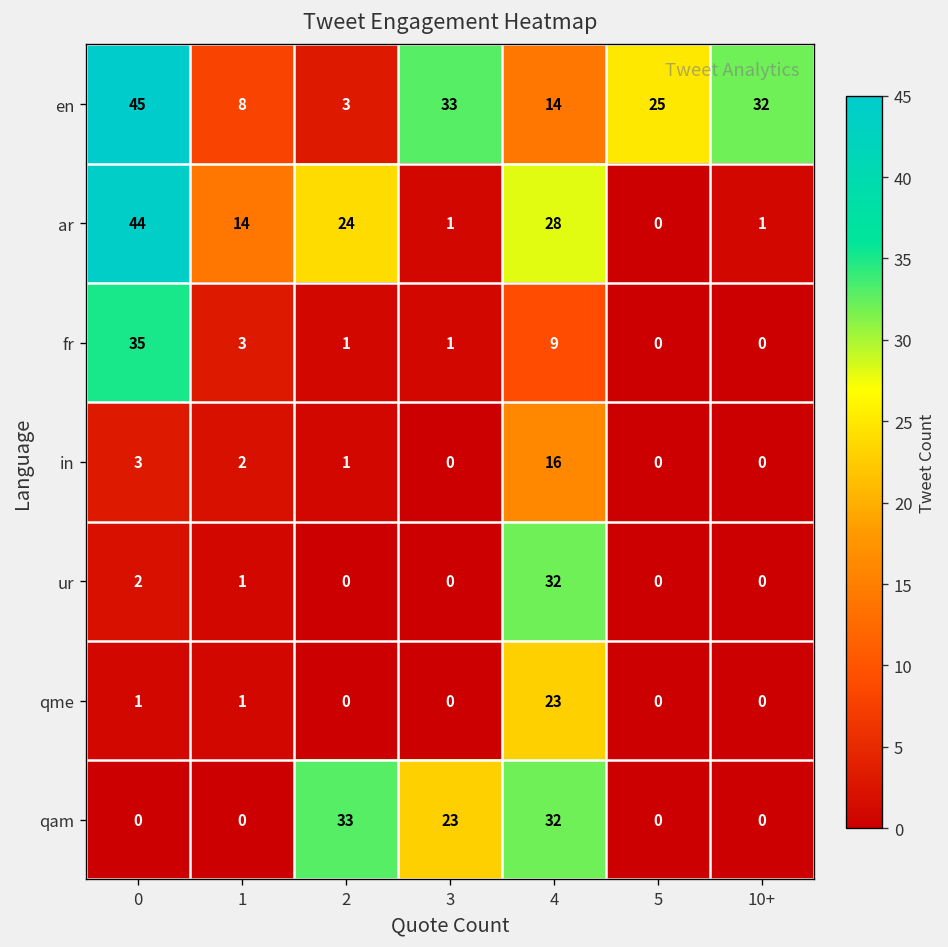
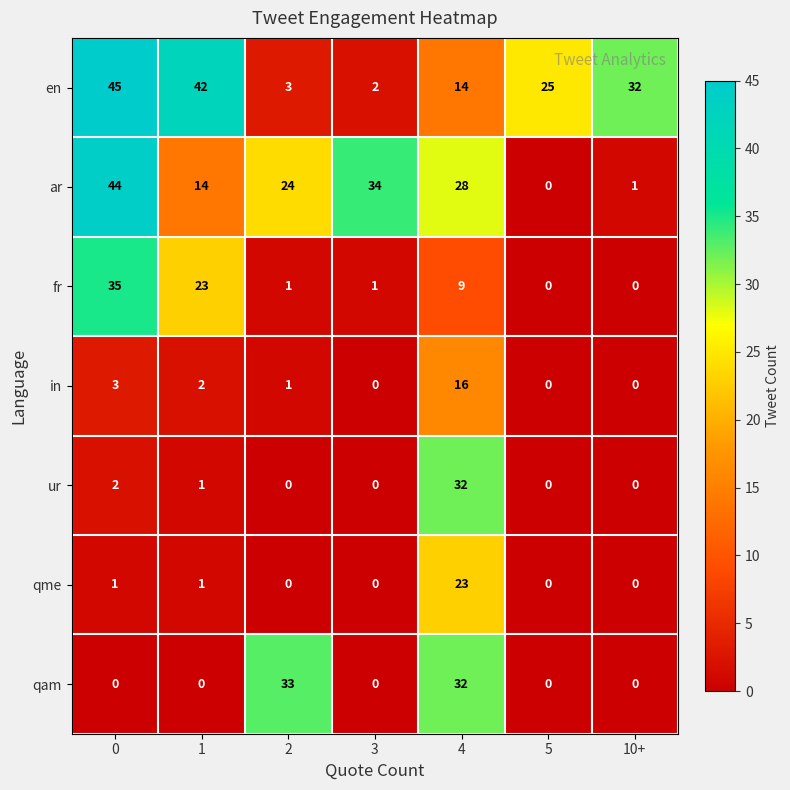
  {
    "en": {
      "0": 45,
-     "1": 8,
+     "1": 42,
      "2": 3,
-     "3": 33,
+     "3": 2,
      "4": 14,
      "5": 25
    },
    "ar": {
      "0": 44,
      "1": 14,
      "2": 24,
-     "3": 1,
+     "3": 34,
      "4": 28,
      "5": 0,
      "10+": 1
    },
    "fr": {
      "0": 35,
-     "1": 3,
+     "1": 23,
      "2": 1,
      "3": 1,
      "4": 9,
      "5": 0,
      "10+": 0
    },
    "in": {
      "0": 3,
      "1": 2,
      "2": 1,
      "3": 0,
      "4": 16,
      "5": 0,
      "10+": 0
    },
    "ur": {
      "0": 2,
      "1": 1,
      "2": 0,
      "3": 0,
      "4": 32,
      "5": 0,
      "10+": 0
    },
    "qme": {
      "0": 1,
      "1": 1,
      "2": 0,
      "3": 0,
      "4": 23,
      "5": 0,
      "10+": 0
    },
    "qam": {
      "0": 0,
      "1": 0,
      "2": 33,
-     "3": 23,
+     "3": 0,
      "4": 32,
      "5": 0,
      "10+": 0
    }
  }
